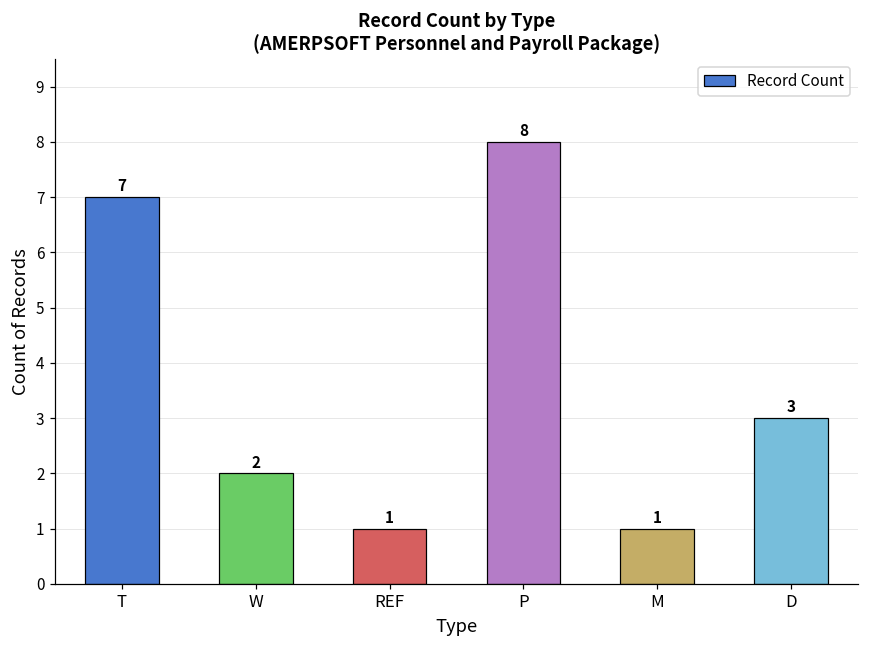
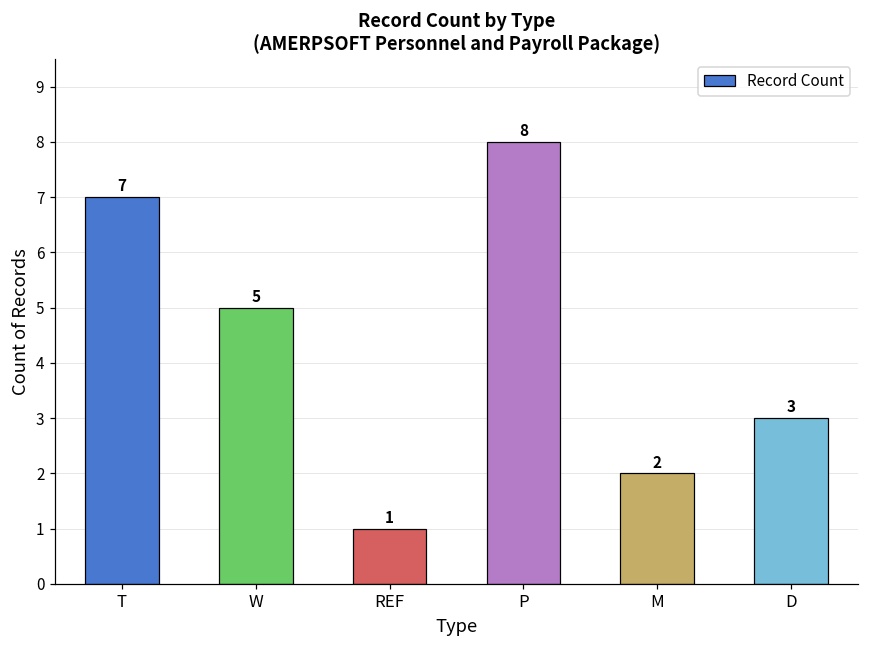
  {
    "T": 7,
-   "W": 2,
+   "W": 5,
    "REF": 1,
    "P": 8,
-   "M": 1,
+   "M": 2,
    "D": 3
  }
